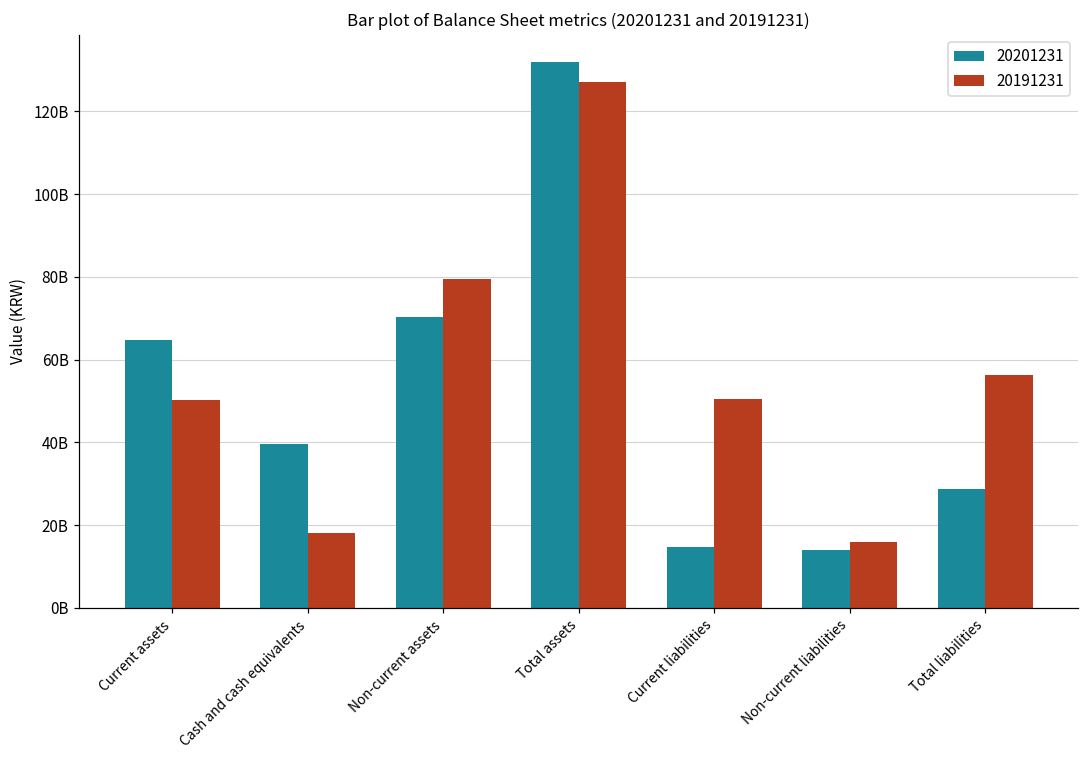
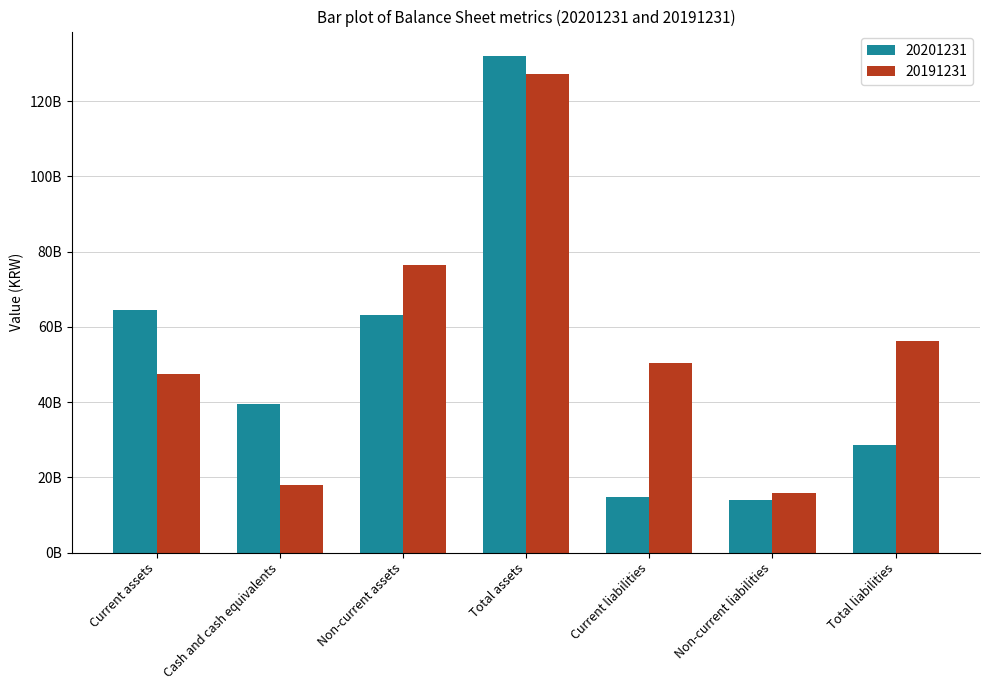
  {
    "20201231": {
      "Current assets": 65000000000,
      "Cash and cash equivalents": 40000000000,
-     "Non-current assets": 70000000000,
+     "Non-current assets": 63000000000,
      "Total assets": 132000000000,
      "Current liabilities": 15000000000,
      "Non-current liabilities": 14000000000,
      "Total liabilities": 29000000000
    },
    "20191231": {
-     "Current assets": 50000000000,
+     "Current assets": 48000000000,
      "Cash and cash equivalents": 18000000000,
-     "Non-current assets": 80000000000,
+     "Non-current assets": 76000000000,
      "Total assets": 127000000000,
      "Current liabilities": 51000000000,
      "Non-current liabilities": 16000000000,
      "Total liabilities": 56000000000
    }
  }
